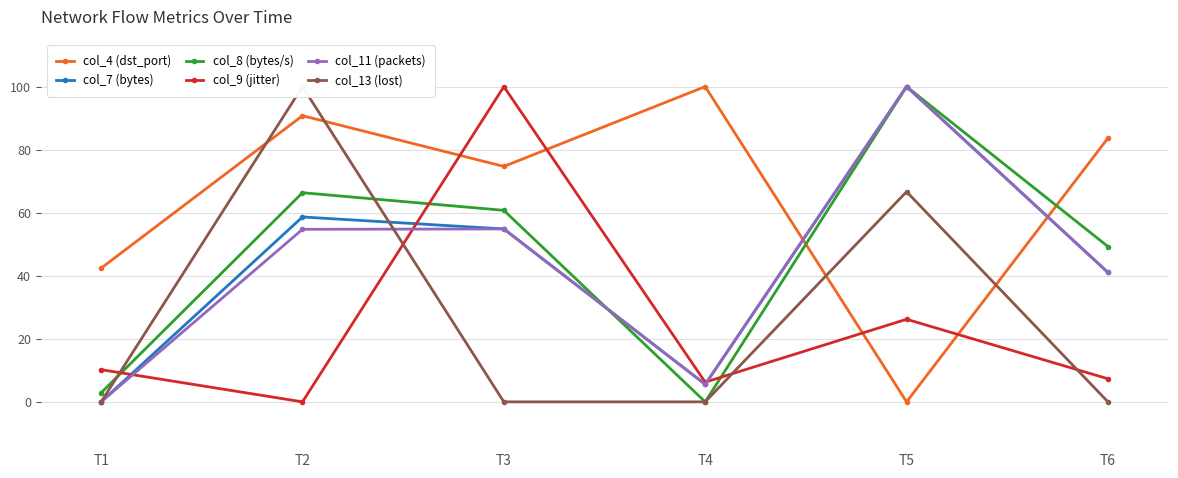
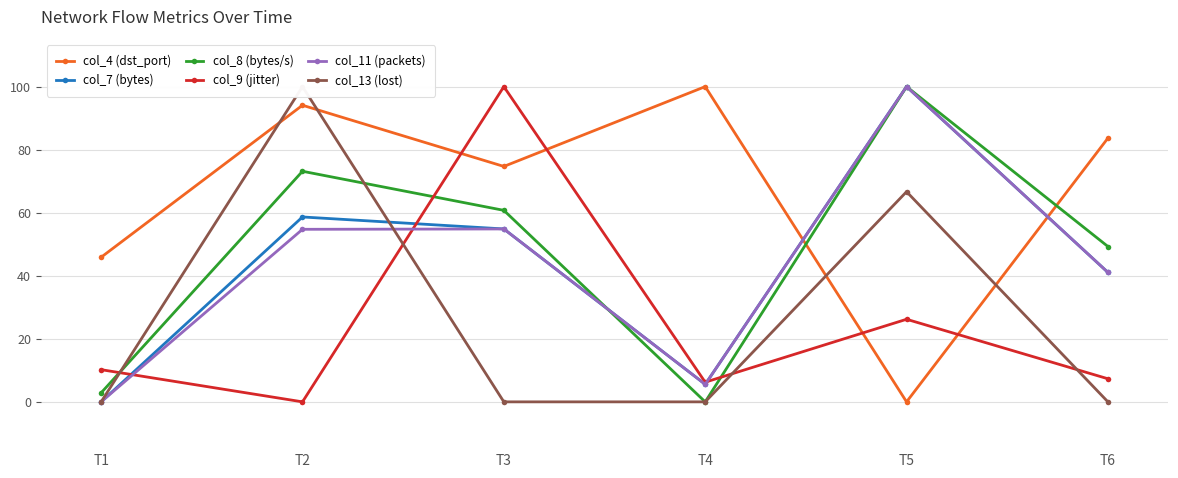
  {
    "col_4 (dst_port)": {
-     "T1": 42,
-     "T2": 91,
+     "T1": 46,
+     "T2": 94,
      "T3": 75,
      "T4": 100,
      "T5": 0,
      "T6": 84
    },
    "col_7 (bytes)": {
      "T2": 59
    },
    "col_8 (bytes/s)": {
      "T1": 3,
-     "T2": 66,
+     "T2": 73,
      "T3": 61,
      "T6": 49
    },
    "col_9 (jitter)": {
      "T1": 10,
      "T2": 0,
      "T3": 100,
      "T5": 26,
      "T6": 7
    },
    "col_11 (packets)": {
      "T2": 55
    },
    "col_13 (lost)": {
      "T3": 0,
      "T5": 67,
      "T6": 0
    }
  }
